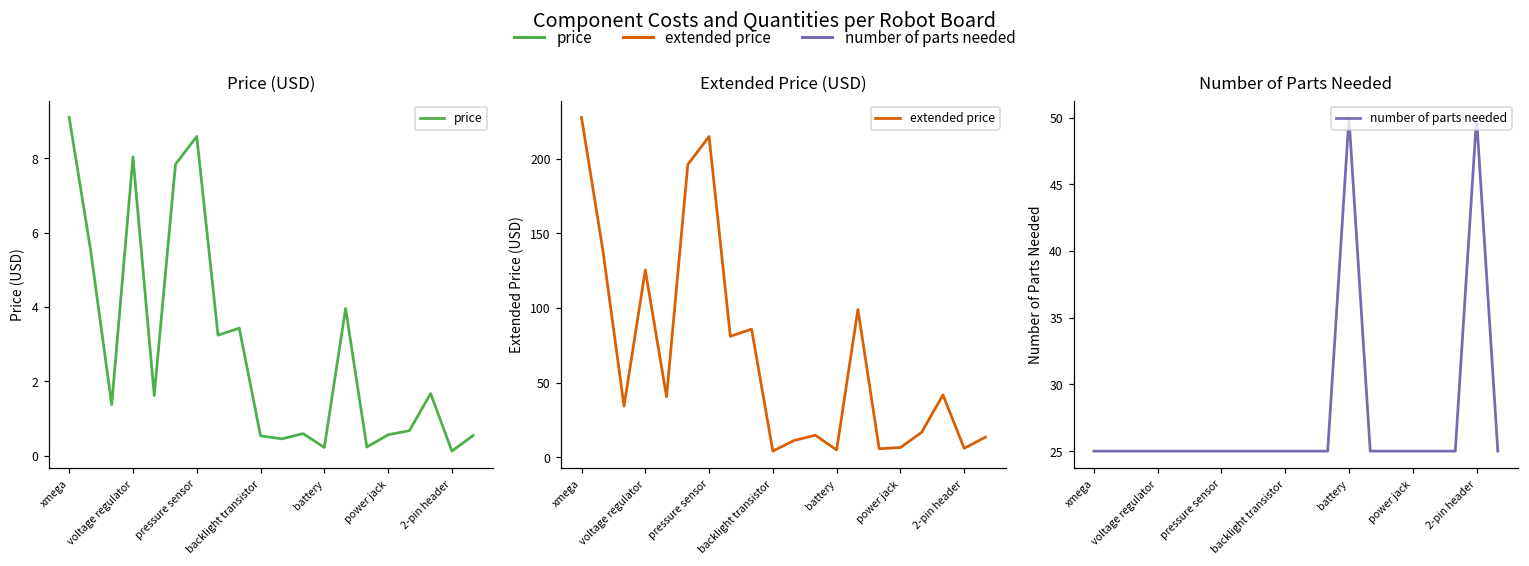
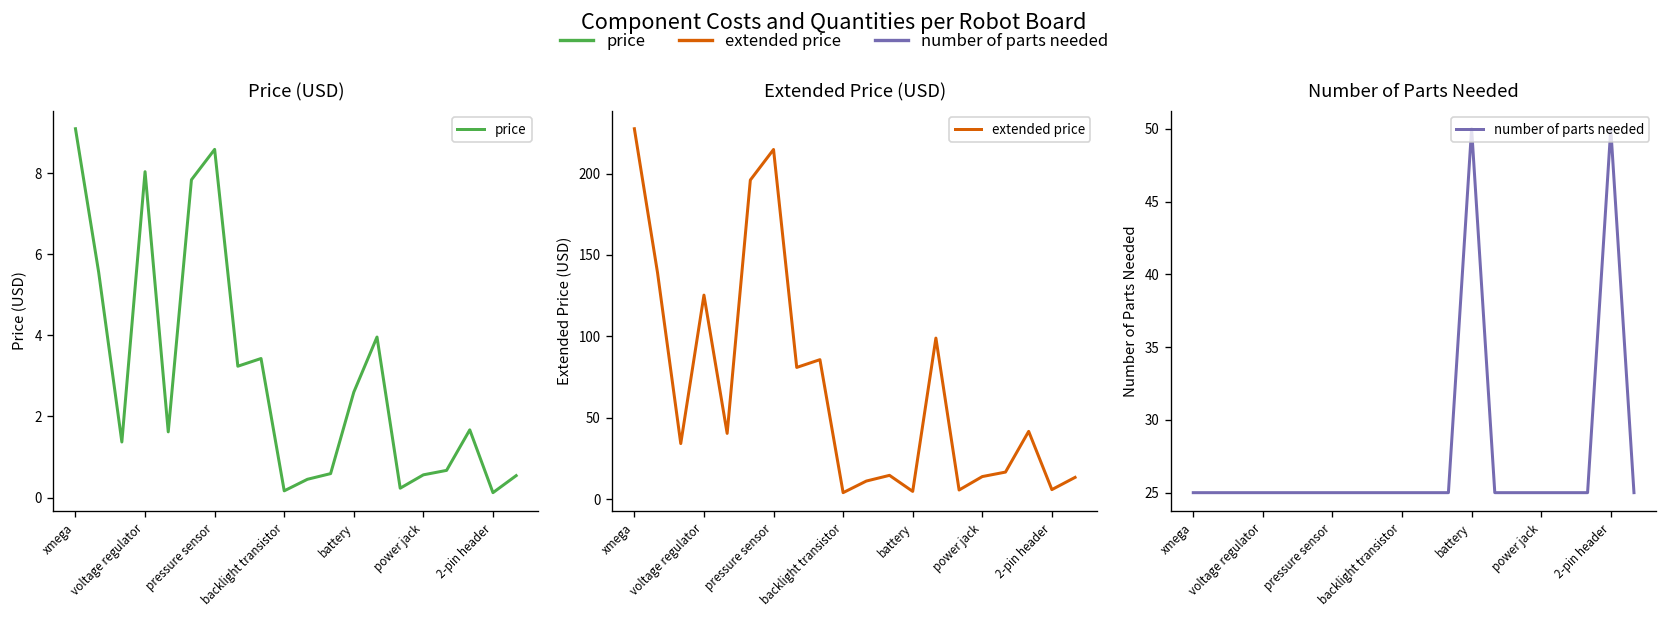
  {
    "Price (USD)": {
      "xmega": 9.1,
      "voltage regulator": 8.0,
      "pressure sensor": 8.6,
-     "backlight transistor": 0.5,
-     "battery": 0.2,
+     "backlight transistor": 0.2,
+     "battery": 2.6,
      "power jack": 0.6,
      "2-pin header": 0.1
    },
    "Extended Price (USD)": {
      "xmega": 228,
      "voltage regulator": 125,
      "pressure sensor": 215,
      "backlight transistor": 4,
      "battery": 5,
-     "power jack": 7,
+     "power jack": 14,
      "2-pin header": 6
    },
    "Number of Parts Needed": {
      "xmega": 25.0,
      "voltage regulator": 25.0,
      "pressure sensor": 25.0,
      "backlight transistor": 25.0,
      "power jack": 25.0
    }
  }
